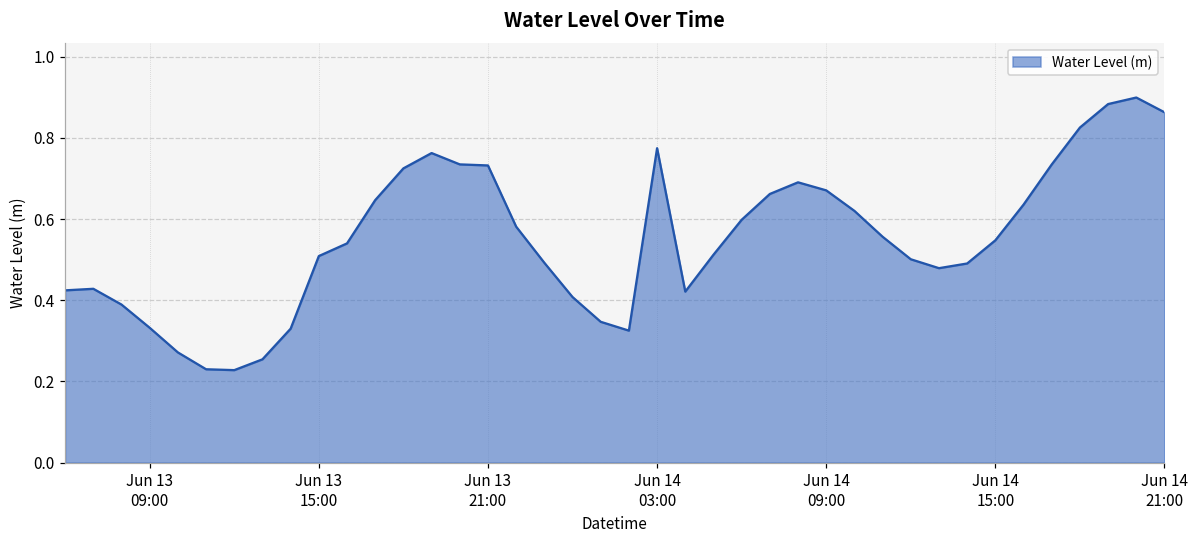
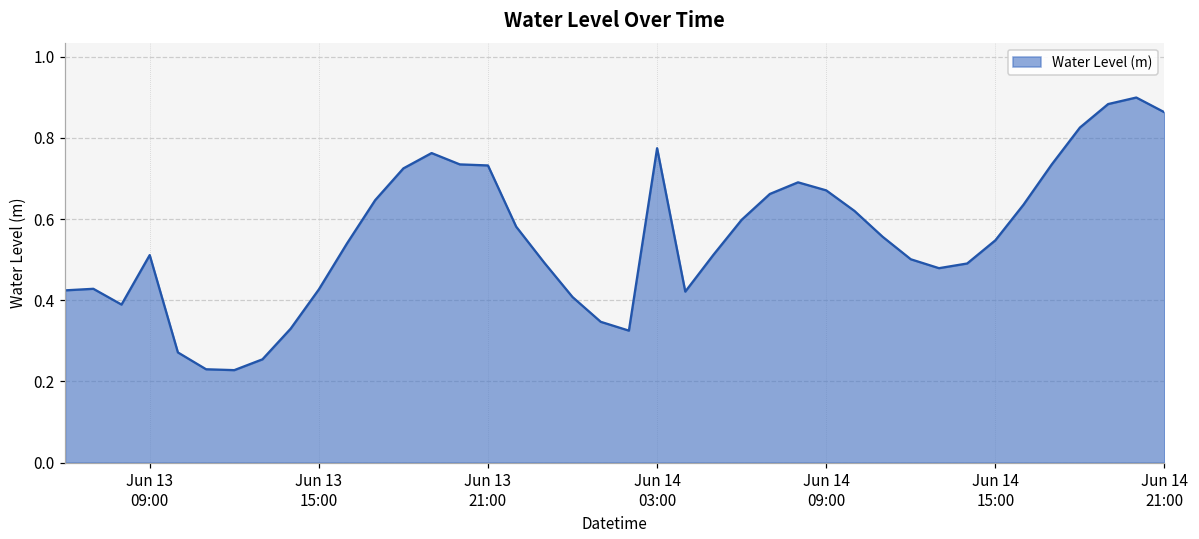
  {
-   "Jun 13 09:00": 0.33,
-   "Jun 13 15:00": 0.51,
+   "Jun 13 09:00": 0.51,
+   "Jun 13 15:00": 0.43,
    "Jun 13 21:00": 0.73,
    "Jun 14 03:00": 0.77,
    "Jun 14 09:00": 0.67,
    "Jun 14 15:00": 0.55,
    "Jun 14 21:00": 0.86
  }
